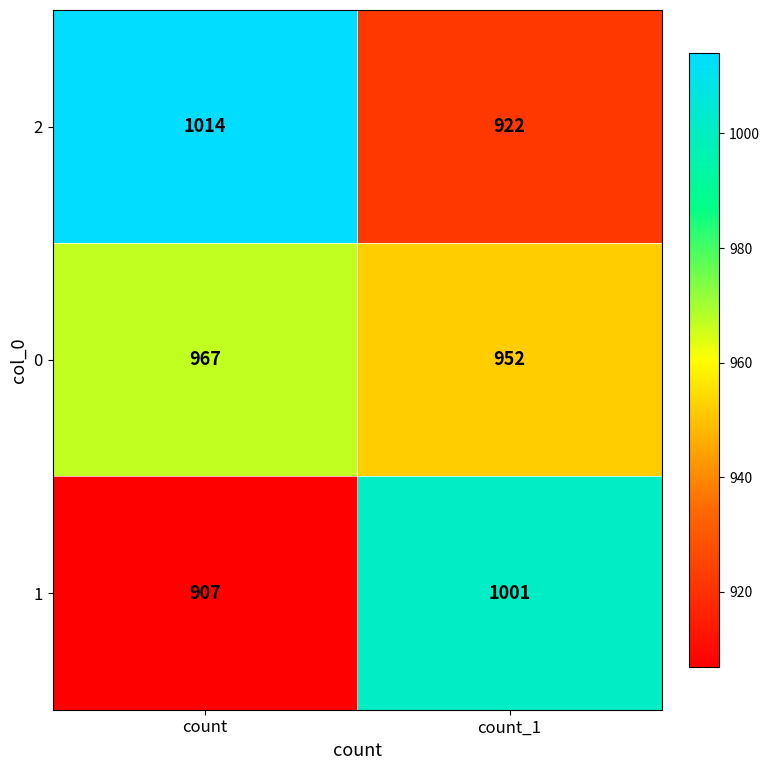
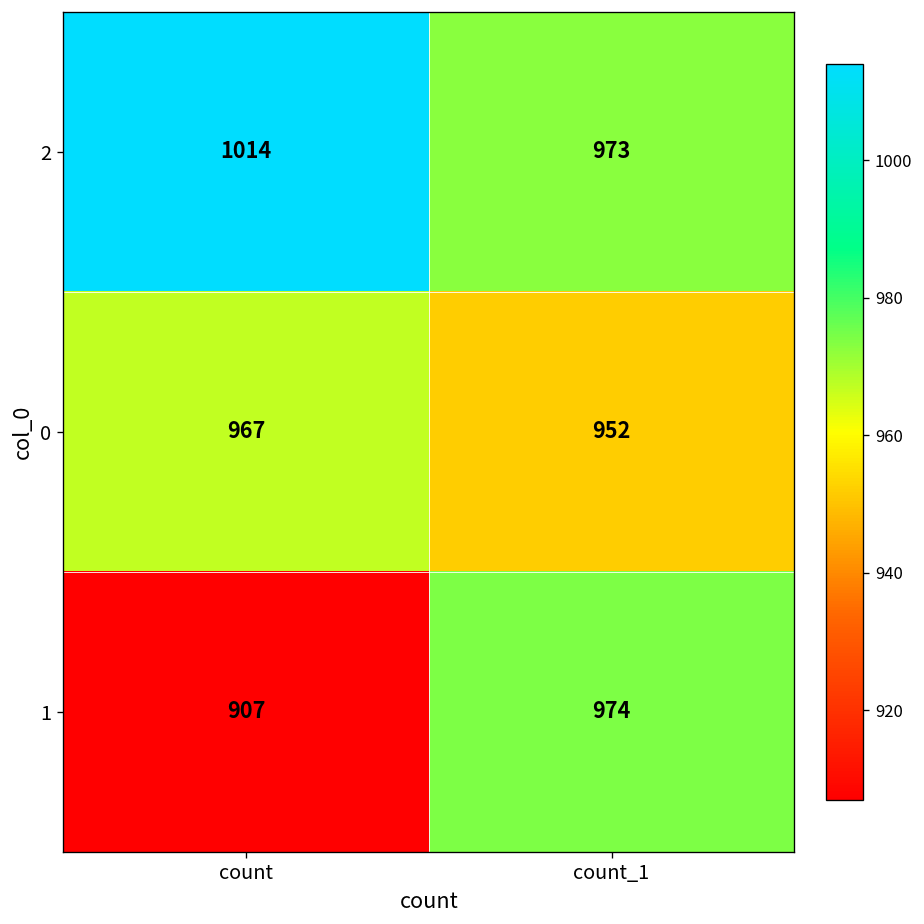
  {
    "2": {
      "count": 1014,
-     "count_1": 922
+     "count_1": 973
    },
    "0": {
      "count": 967,
      "count_1": 952
    },
    "1": {
      "count": 907,
-     "count_1": 1001
+     "count_1": 974
    }
  }
